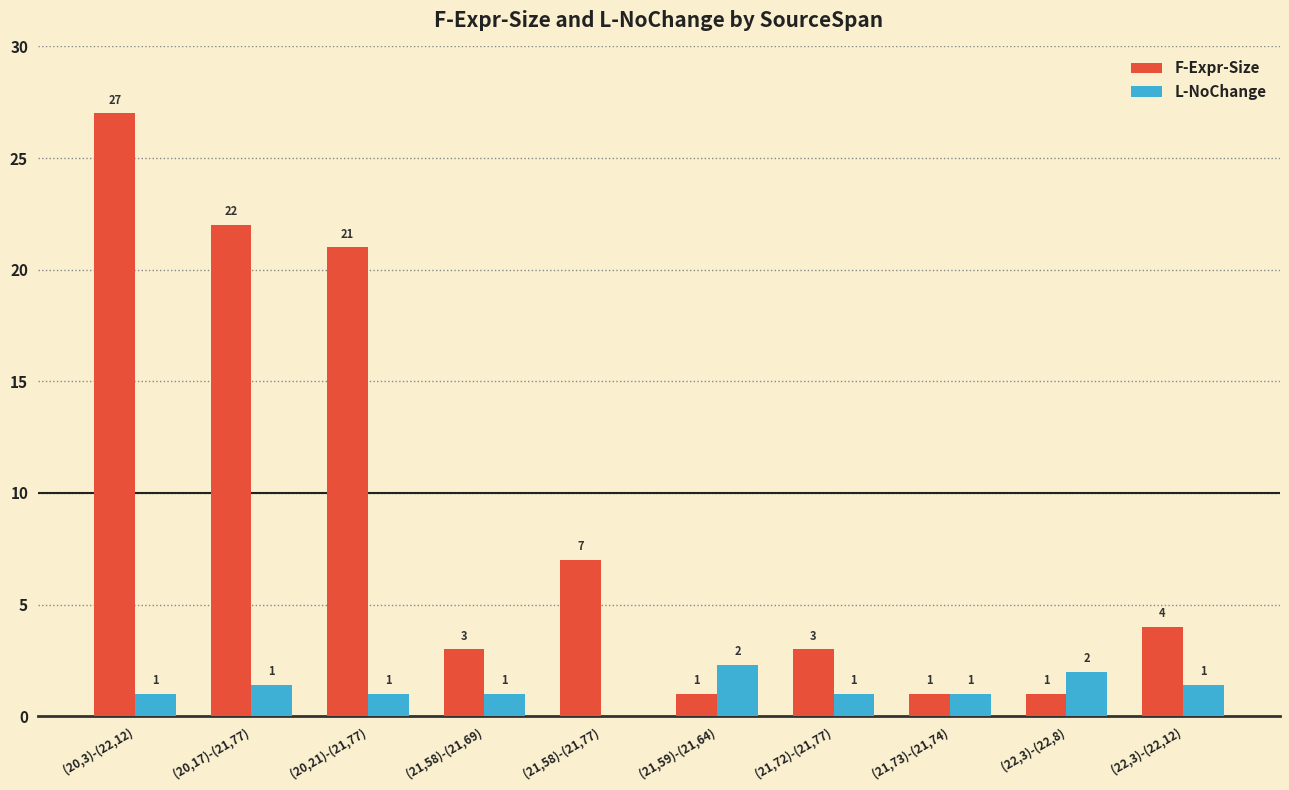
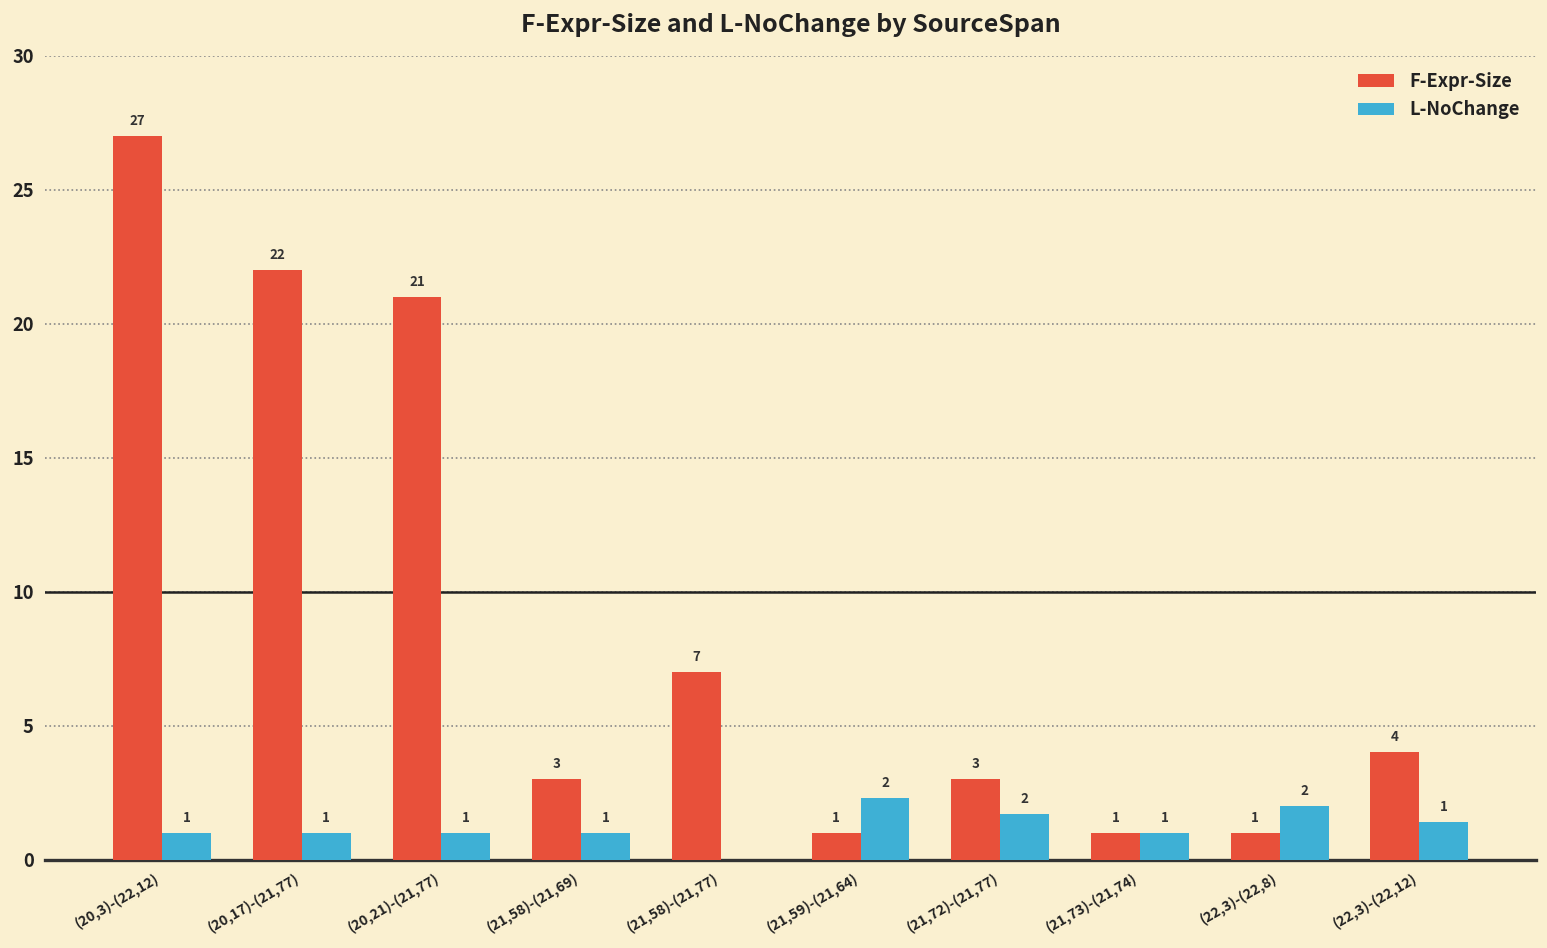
  {
    "F-Expr-Size": {
      "(20,3)-(22,12)": 27,
      "(20,17)-(21,77)": 22,
      "(20,21)-(21,77)": 21,
      "(21,58)-(21,69)": 3,
      "(21,58)-(21,77)": 7,
      "(21,59)-(21,64)": 1,
      "(21,72)-(21,77)": 3,
      "(21,73)-(21,74)": 1,
      "(22,3)-(22,8)": 1,
      "(22,3)-(22,12)": 4
    },
    "L-NoChange": {
      "(20,3)-(22,12)": 1,
-     "(20,17)-(21,77)": 1.4,
+     "(20,17)-(21,77)": 1.0,
      "(20,21)-(21,77)": 1,
      "(21,58)-(21,69)": 1,
      "(21,59)-(21,64)": 2,
-     "(21,72)-(21,77)": 1,
+     "(21,72)-(21,77)": 2,
      "(21,73)-(21,74)": 1,
      "(22,3)-(22,8)": 2,
      "(22,3)-(22,12)": 1
    }
  }
